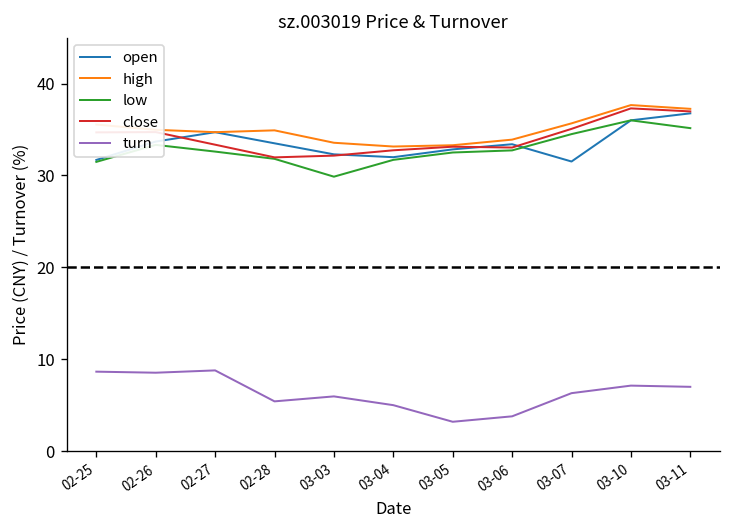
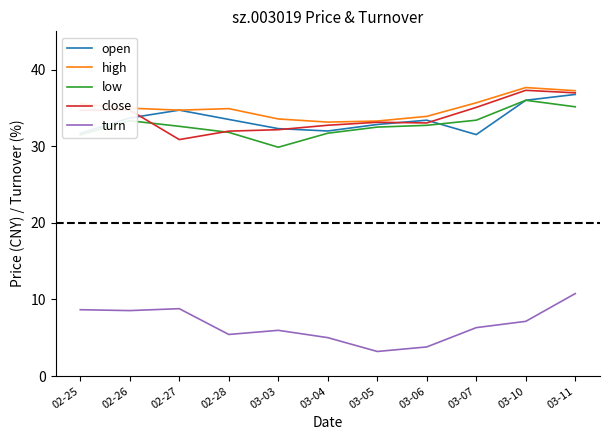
  {
    "open": {
      "02-28": 34,
      "03-06": 33,
      "03-07": 32
    },
    "high": {
      "02-28": 35,
      "03-03": 34,
      "03-04": 33,
      "03-06": 34,
      "03-07": 36,
      "03-10": 38
    },
    "low": {
      "02-27": 33,
      "03-03": 30,
      "03-05": 33,
-     "03-07": 35,
+     "03-07": 33,
      "03-11": 35
    },
    "close": {
-     "02-27": 33,
+     "02-27": 31,
      "03-04": 33,
      "03-07": 35,
      "03-10": 37
    },
    "turn": {
      "02-25": 9,
      "02-26": 9,
      "02-27": 9,
      "02-28": 5,
      "03-03": 6,
      "03-04": 5,
      "03-05": 3,
      "03-06": 4,
      "03-07": 6,
      "03-10": 7,
-     "03-11": 7
+     "03-11": 11
    }
  }
